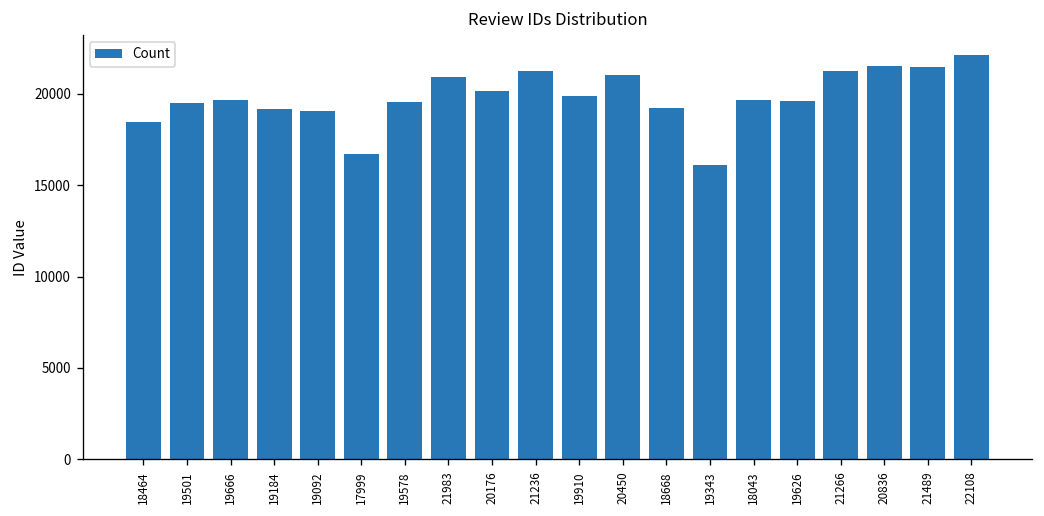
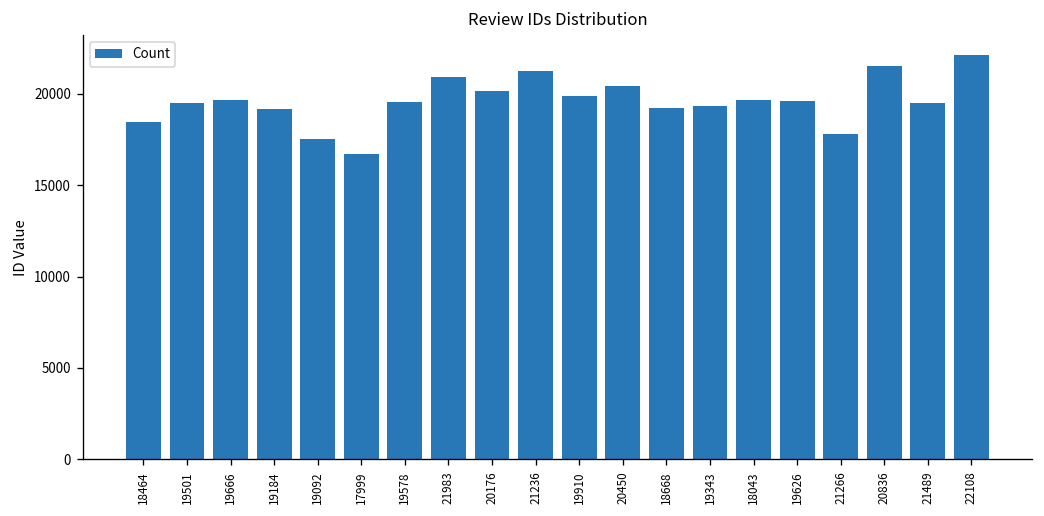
  {
    "18464": 18500,
    "19501": 19500,
    "19666": 19700,
    "19184": 19200,
-   "19092": 19100,
+   "19092": 17500,
    "17999": 16700,
    "19578": 19600,
    "21983": 20900,
    "20176": 20200,
    "21236": 21200,
    "19910": 19900,
-   "20450": 21000,
+   "20450": 20500,
    "18668": 19200,
-   "19343": 16100,
+   "19343": 19300,
    "18043": 19600,
    "19626": 19600,
-   "21266": 21300,
+   "21266": 17800,
    "20836": 21500,
-   "21489": 21500,
+   "21489": 19500,
    "22108": 22100
  }
